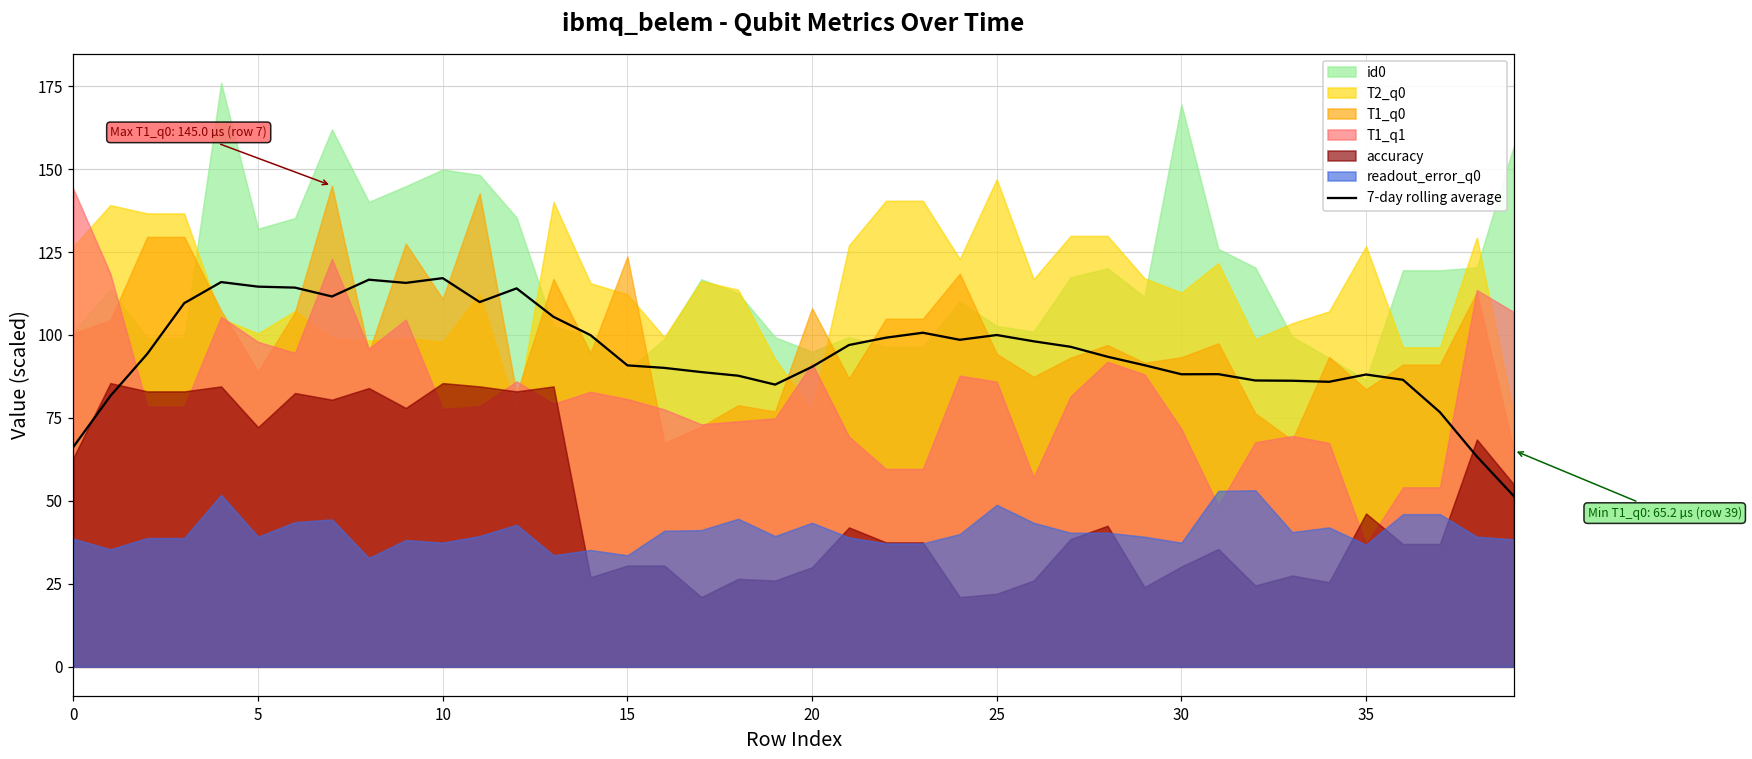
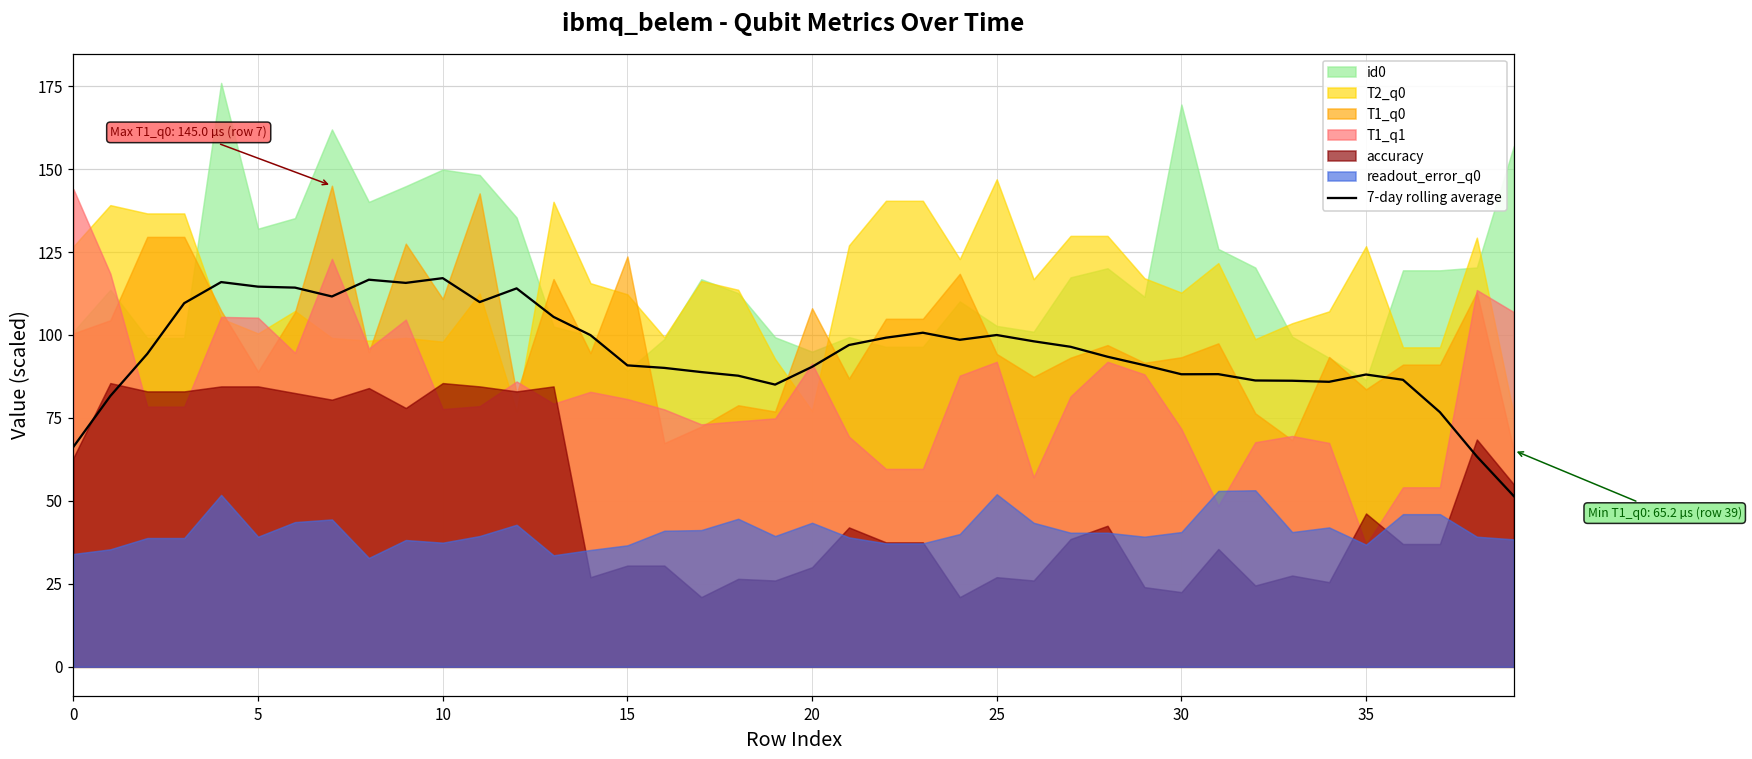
  {
    "7-day rolling average": {
      "0": 66,
      "5": 115,
      "10": 117,
      "15": 91,
      "20": 90,
      "25": 100,
      "30": 88,
      "35": 88
    },
    "id0": {
      "5": 132,
      "10": 150,
      "15": 89,
      "20": 95,
      "25": 103,
      "30": 169,
      "35": 86
    },
    "T1_q1": {
      "0": 144,
-     "5": 98,
+     "5": 105,
      "10": 78,
      "15": 81,
      "20": 91,
-     "25": 86,
+     "25": 92,
      "30": 72
    },
    "accuracy": {
      "0": 63,
-     "5": 72,
+     "5": 85,
      "10": 86,
      "15": 31,
      "20": 30,
-     "25": 22,
-     "30": 30,
+     "25": 27,
+     "30": 23,
      "35": 46
    },
    "readout_error_q0": {
-     "0": 39,
+     "0": 34,
      "5": 39,
      "10": 37,
-     "15": 34,
+     "15": 37,
      "20": 43,
-     "25": 49,
-     "30": 37
+     "25": 52,
+     "30": 41
    }
  }
